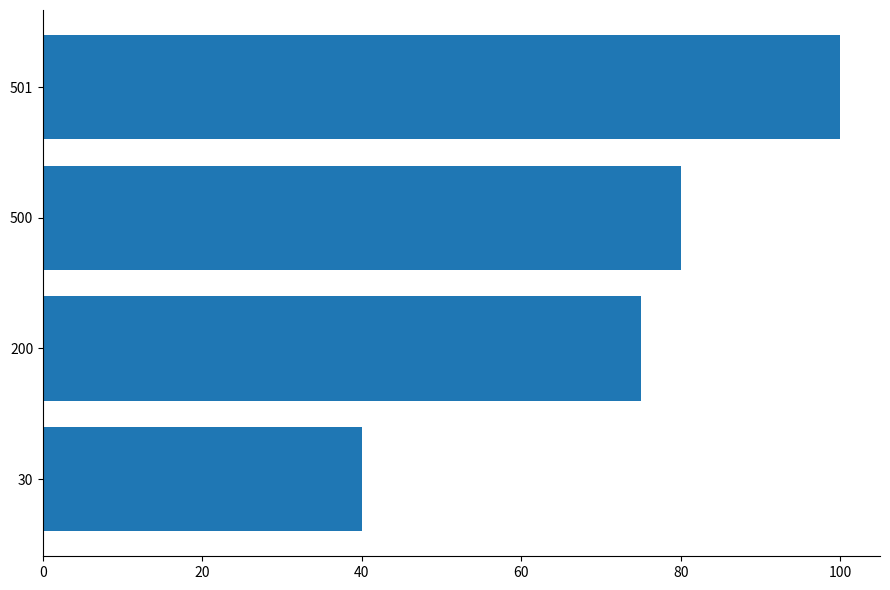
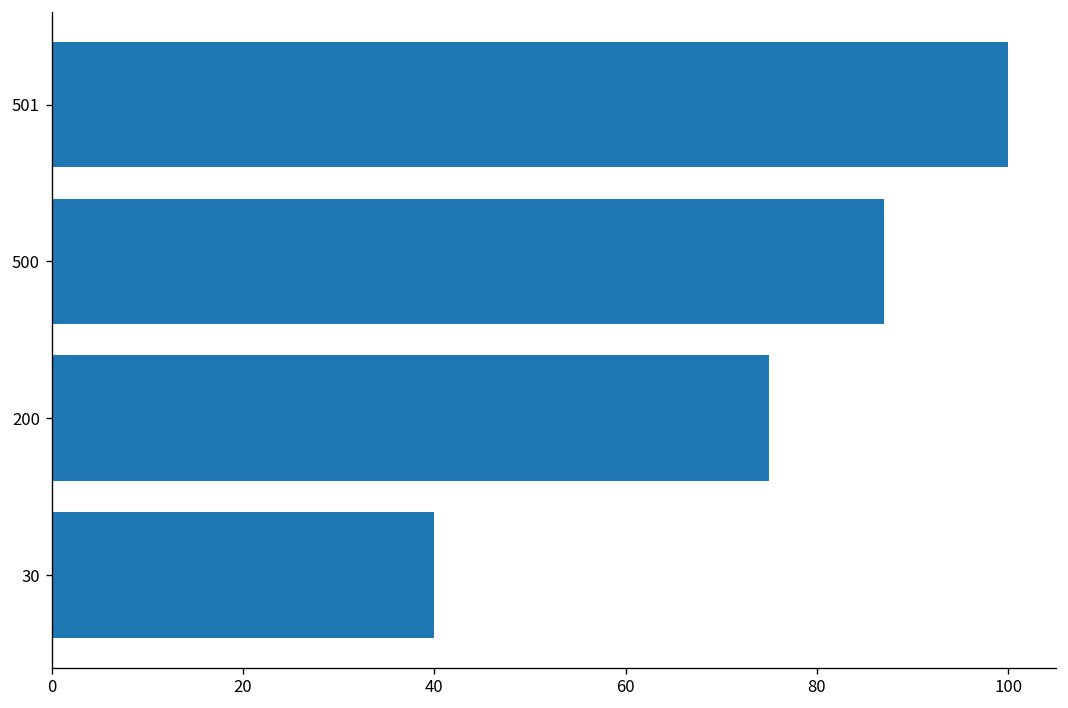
  {
    "501": 100,
-   "500": 80,
+   "500": 87,
    "200": 75
  }
